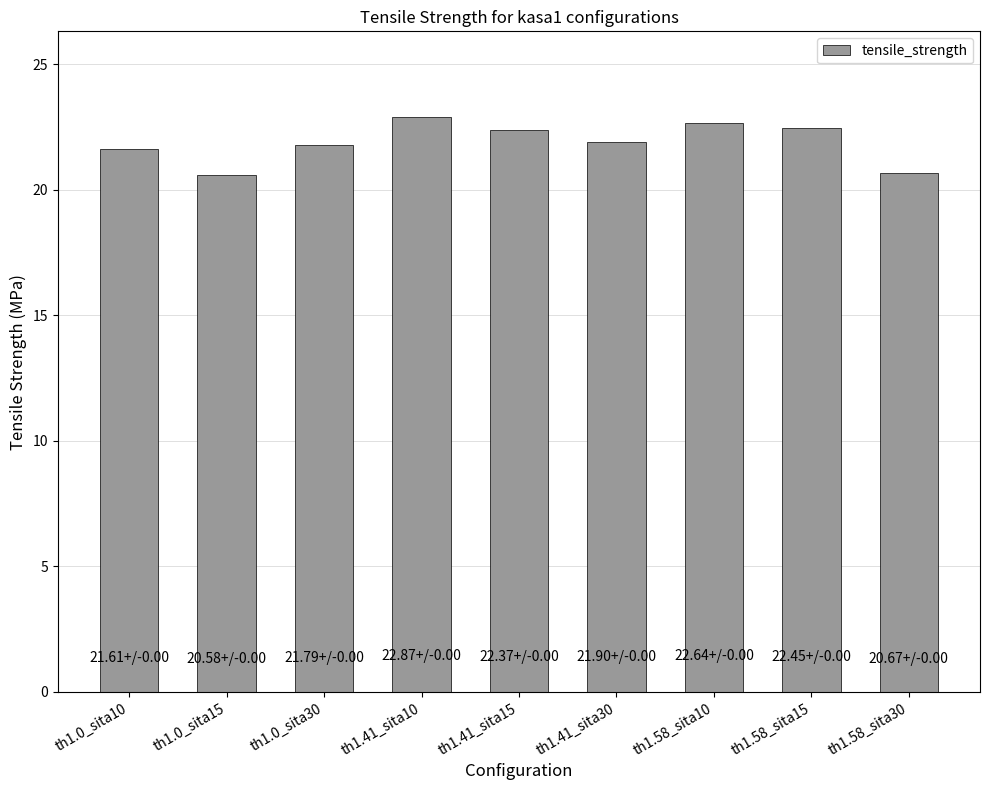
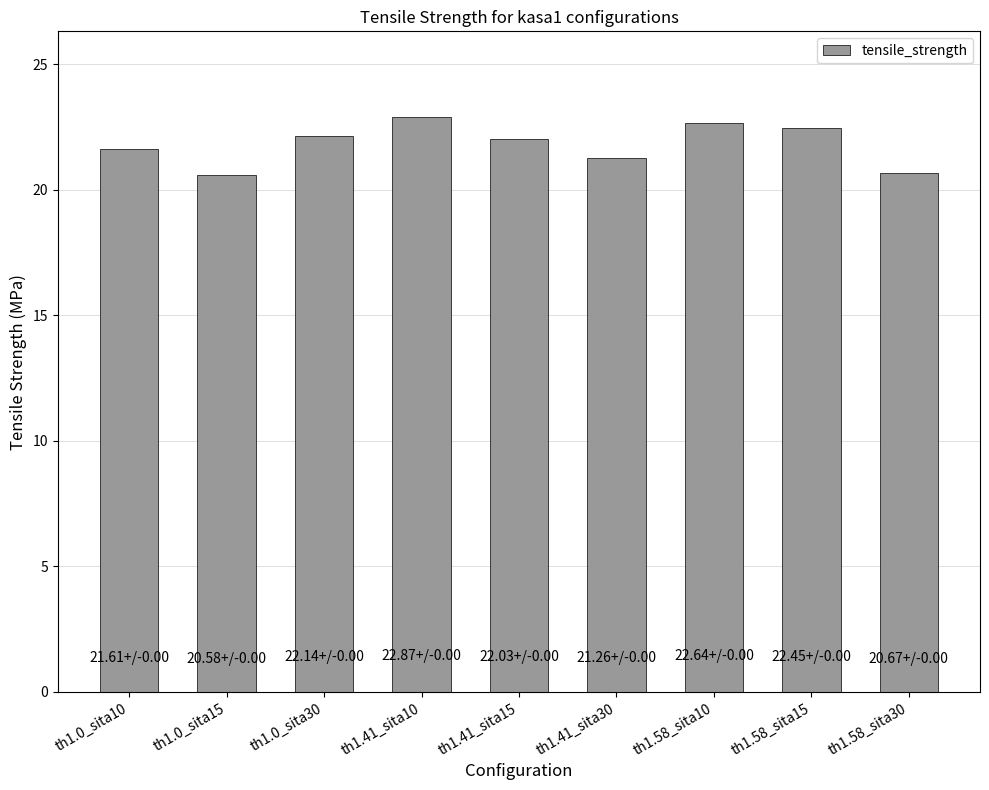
  {
    "th1.0_sita10": "21.61+/",
    "th1.0_sita15": "20.58+/",
-   "th1.0_sita30": "21.79+/",
+   "th1.0_sita30": "22.14+/",
    "th1.41_sita10": "22.87+/",
-   "th1.41_sita15": "22.37+/",
-   "th1.41_sita30": "21.90+/",
+   "th1.41_sita15": "22.03+/",
+   "th1.41_sita30": "21.26+/",
    "th1.58_sita10": "22.64+/",
    "th1.58_sita15": "22.45+/",
    "th1.58_sita30": "20.67+/"
  }
